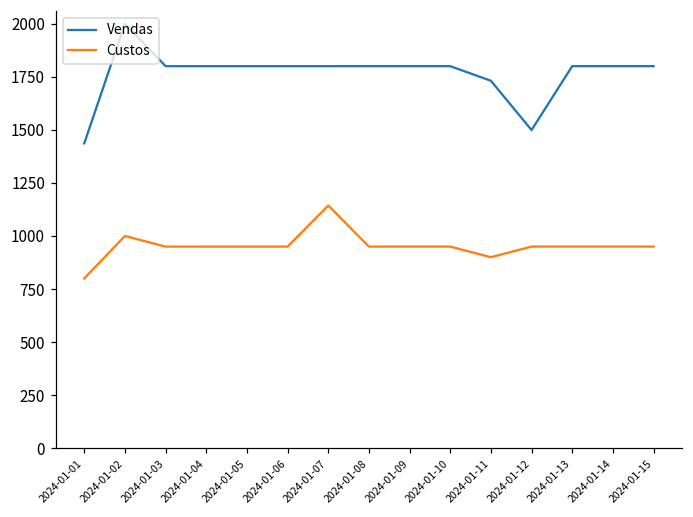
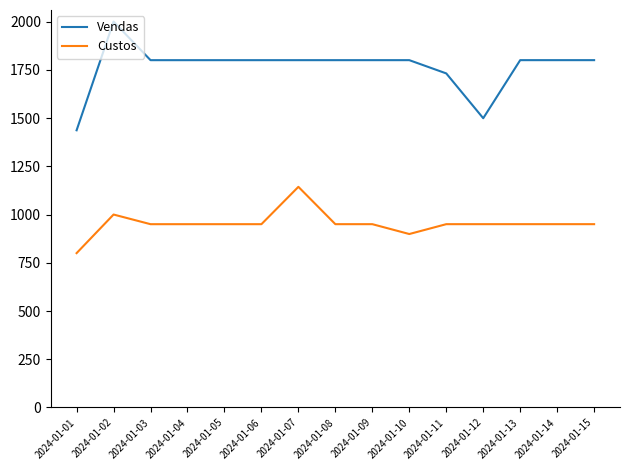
  {
    "Vendas": {
      "2024-01-01": 1440,
      "2024-01-03": 1800,
      "2024-01-04": 1800,
      "2024-01-05": 1800,
      "2024-01-06": 1800,
      "2024-01-07": 1800,
      "2024-01-08": 1800,
      "2024-01-09": 1800,
      "2024-01-10": 1800,
      "2024-01-11": 1730,
      "2024-01-12": 1500,
      "2024-01-13": 1800,
      "2024-01-14": 1800,
      "2024-01-15": 1800
    },
    "Custos": {
      "2024-01-01": 800,
      "2024-01-02": 1000,
      "2024-01-03": 950,
      "2024-01-04": 950,
      "2024-01-05": 950,
      "2024-01-06": 950,
      "2024-01-07": 1140,
      "2024-01-08": 950,
      "2024-01-09": 950,
-     "2024-01-10": 950,
-     "2024-01-11": 900,
+     "2024-01-10": 900,
+     "2024-01-11": 950,
      "2024-01-12": 950,
      "2024-01-13": 950,
      "2024-01-14": 950,
      "2024-01-15": 950
    }
  }
